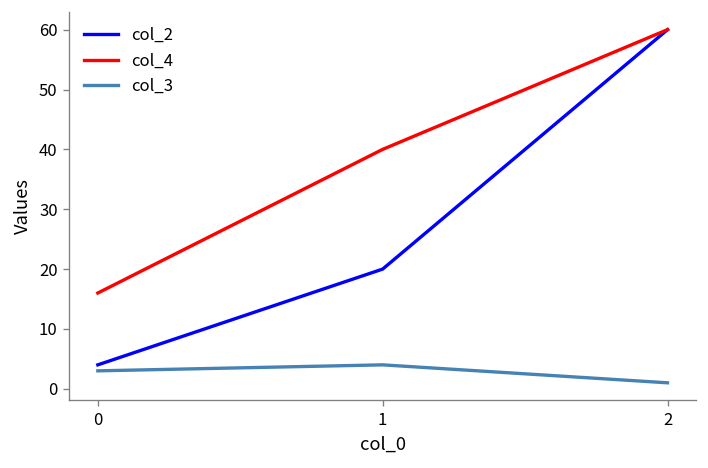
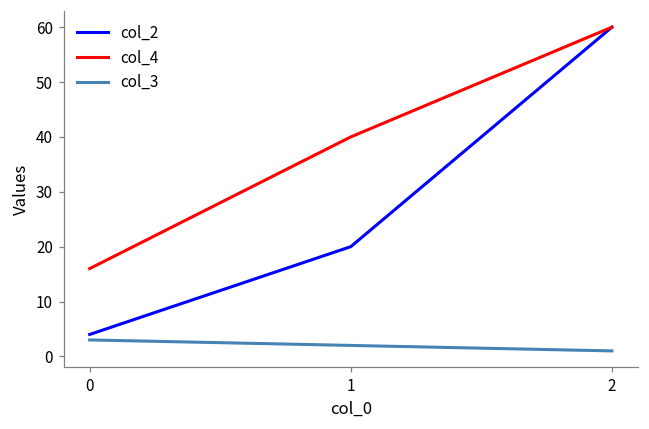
  {
    "col_2": {
      "0": 4,
      "1": 20
    },
    "col_4": {
      "0": 16,
      "1": 40
    },
    "col_3": {
      "0": 3,
-     "1": 4,
+     "1": 2,
      "2": 1
    }
  }
